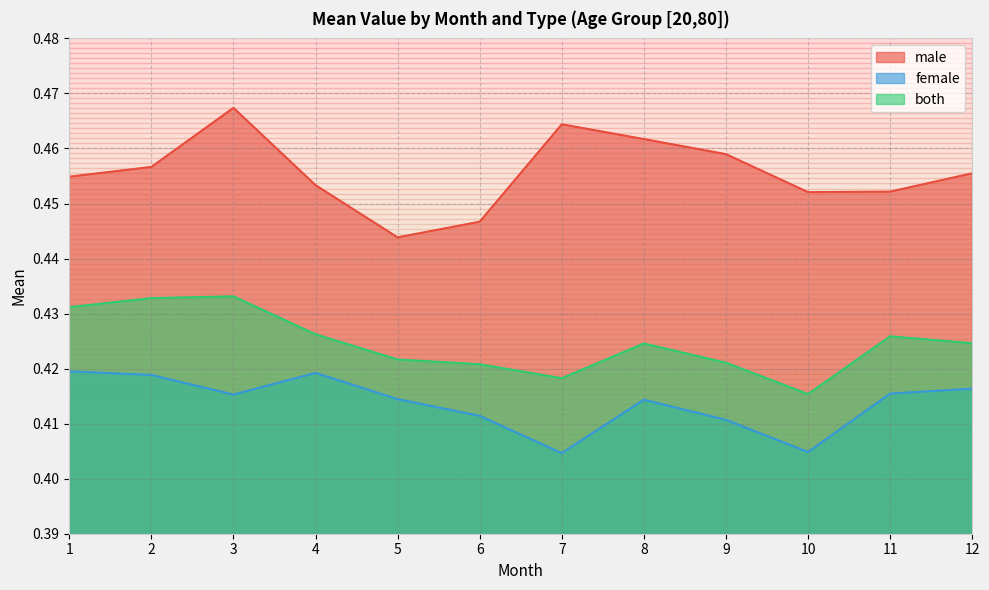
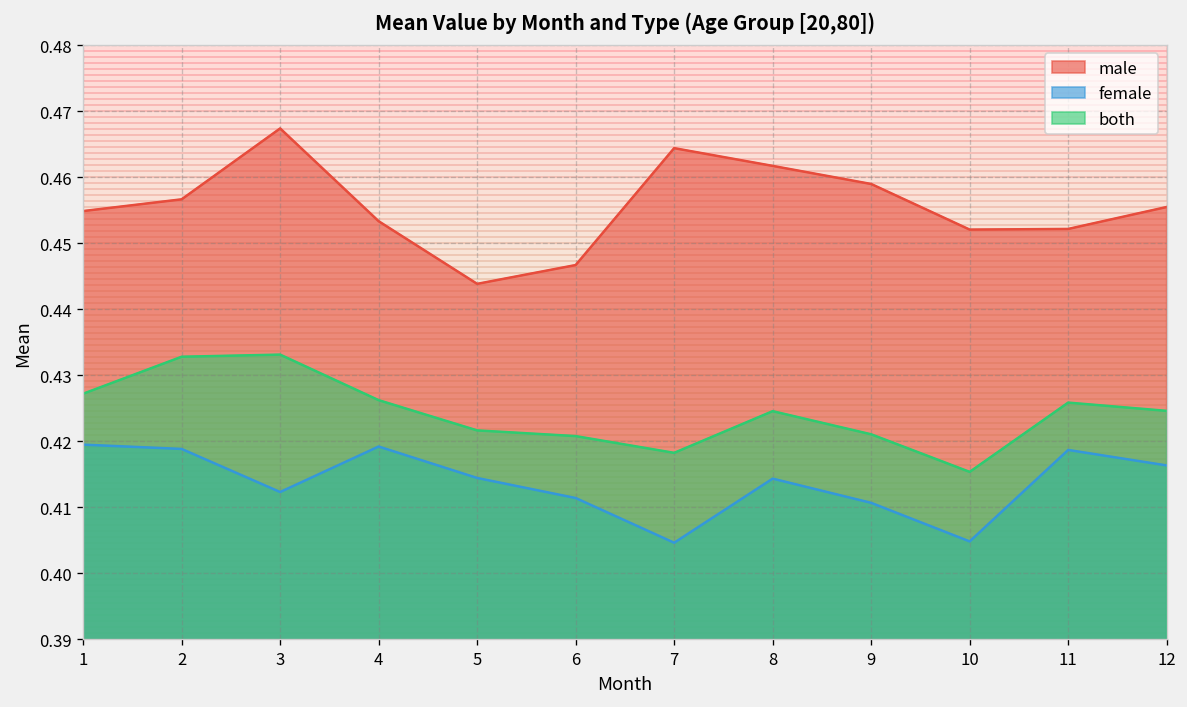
  {
    "male": {
      "1": 0.455,
      "2": 0.457,
      "3": 0.467,
      "4": 0.453,
      "5": 0.444,
      "6": 0.447,
      "7": 0.464,
      "8": 0.462,
      "9": 0.459,
      "10": 0.452,
      "11": 0.452,
      "12": 0.455
    },
    "female": {
      "1": 0.420,
      "2": 0.419,
-     "3": 0.415,
+     "3": 0.412,
      "4": 0.419,
      "5": 0.414,
      "6": 0.411,
      "7": 0.405,
      "8": 0.414,
      "9": 0.411,
      "10": 0.405,
-     "11": 0.415,
+     "11": 0.419,
      "12": 0.416
    },
    "both": {
-     "1": 0.431,
+     "1": 0.427,
      "2": 0.433,
      "3": 0.433,
      "4": 0.426,
      "5": 0.422,
      "6": 0.421,
      "7": 0.418,
      "8": 0.425,
      "9": 0.421,
      "10": 0.415,
      "11": 0.426,
      "12": 0.425
    }
  }
